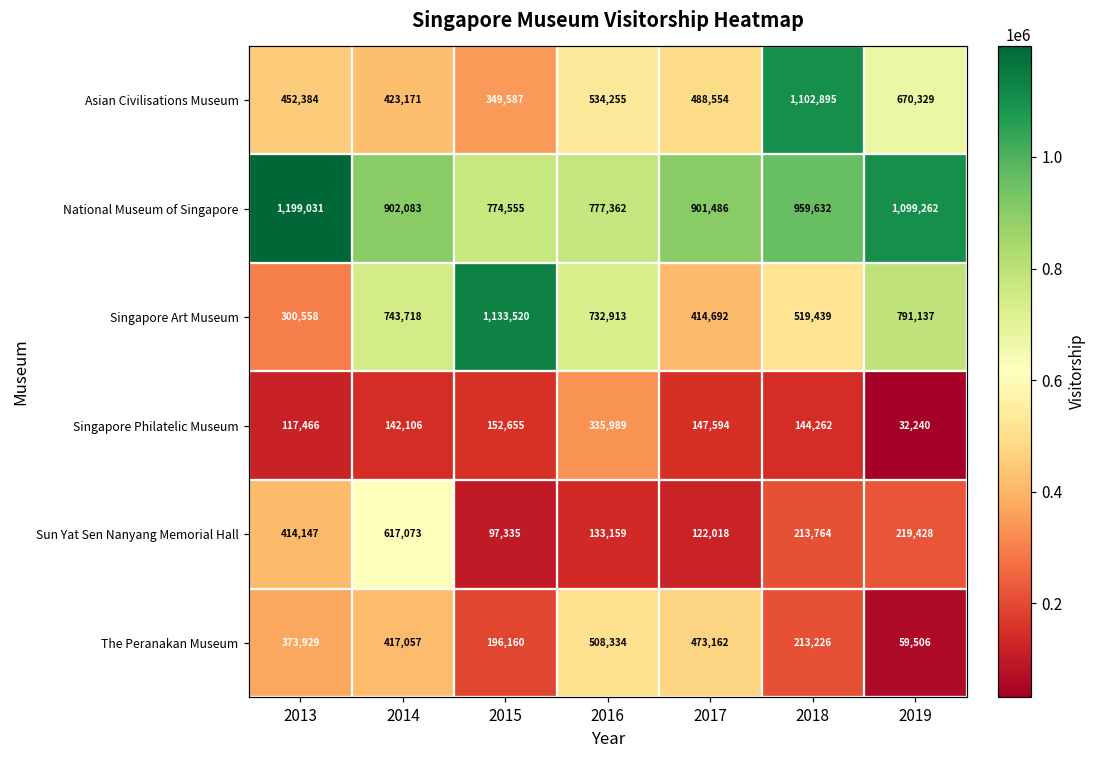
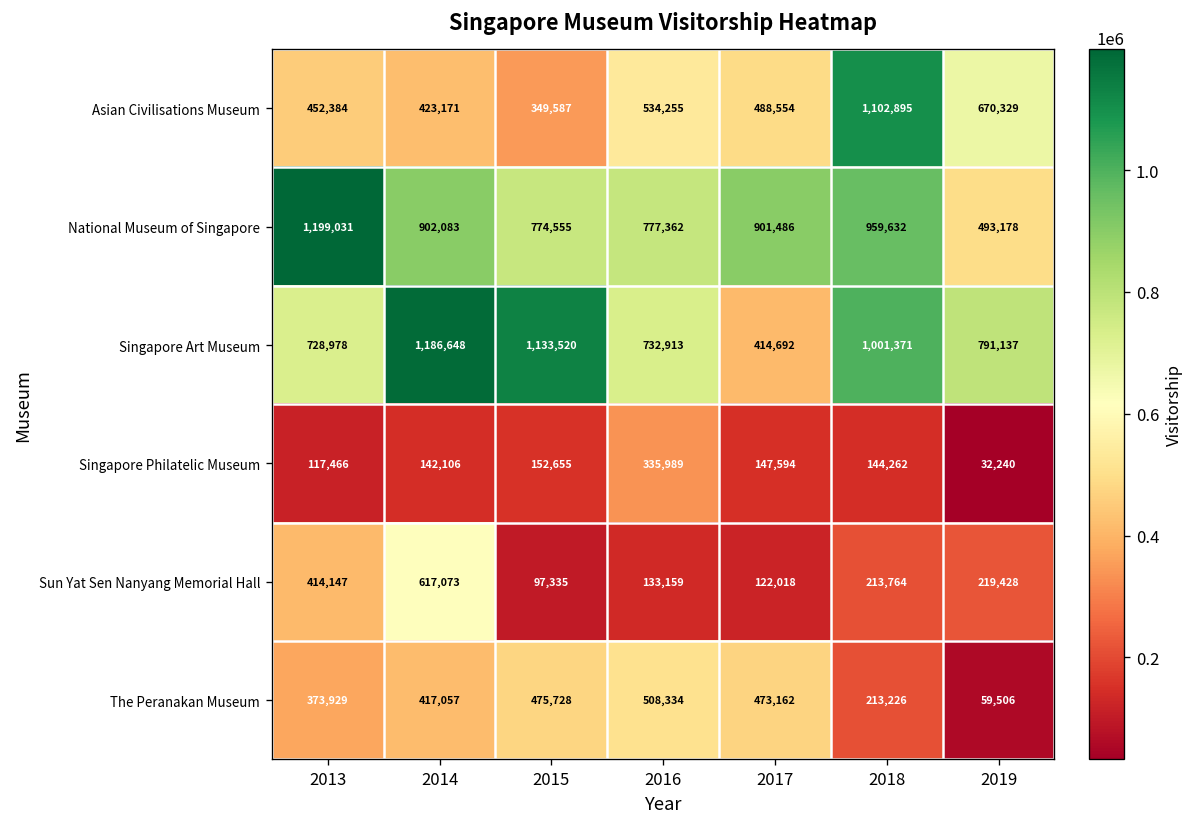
  {
    "Asian Civilisations Museum": {
      "2013": "452,384",
      "2014": "423,171",
      "2015": "349,587",
      "2016": "534,255",
      "2017": "488,554",
      "2018": "1,102,895",
      "2019": "670,329"
    },
    "National Museum of Singapore": {
      "2013": "1,199,031",
      "2014": "902,083",
      "2015": "774,555",
      "2016": "777,362",
      "2017": "901,486",
      "2018": "959,632",
-     "2019": "1,099,262"
+     "2019": "493,178"
    },
    "Singapore Art Museum": {
-     "2013": "300,558",
-     "2014": "743,718",
+     "2013": "728,978",
+     "2014": "1,186,648",
      "2015": "1,133,520",
      "2016": "732,913",
      "2017": "414,692",
-     "2018": "519,439",
+     "2018": "1,001,371",
      "2019": "791,137"
    },
    "Singapore Philatelic Museum": {
      "2013": "117,466",
      "2014": "142,106",
      "2015": "152,655",
      "2016": "335,989",
      "2017": "147,594",
      "2018": "144,262",
      "2019": "32,240"
    },
    "Sun Yat Sen Nanyang Memorial Hall": {
      "2013": "414,147",
      "2014": "617,073",
      "2015": "97,335",
      "2016": "133,159",
      "2017": "122,018",
      "2018": "213,764",
      "2019": "219,428"
    },
    "The Peranakan Museum": {
      "2013": "373,929",
      "2014": "417,057",
-     "2015": "196,160",
+     "2015": "475,728",
      "2016": "508,334",
      "2017": "473,162",
      "2018": "213,226",
      "2019": "59,506"
    }
  }
